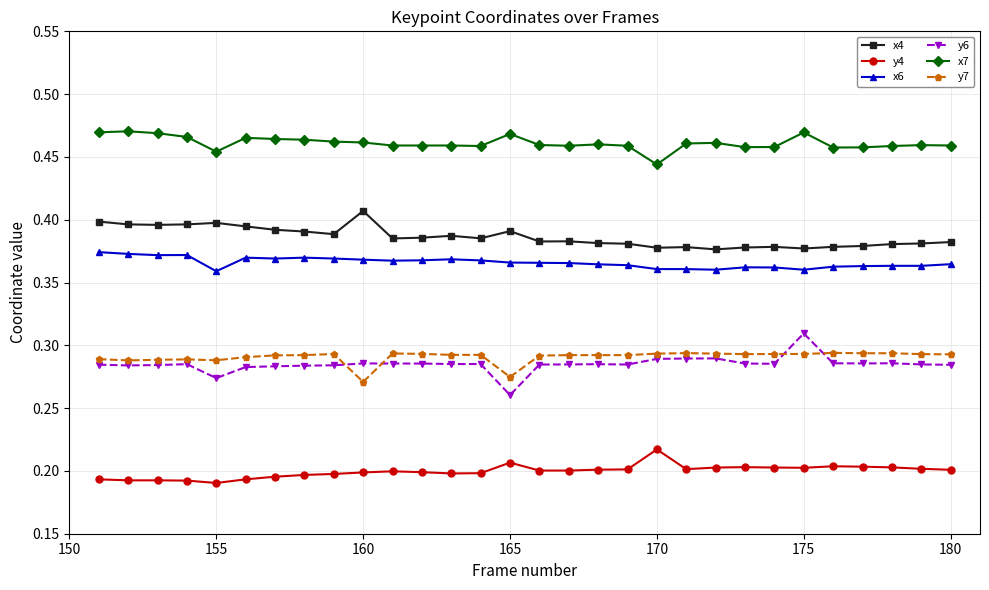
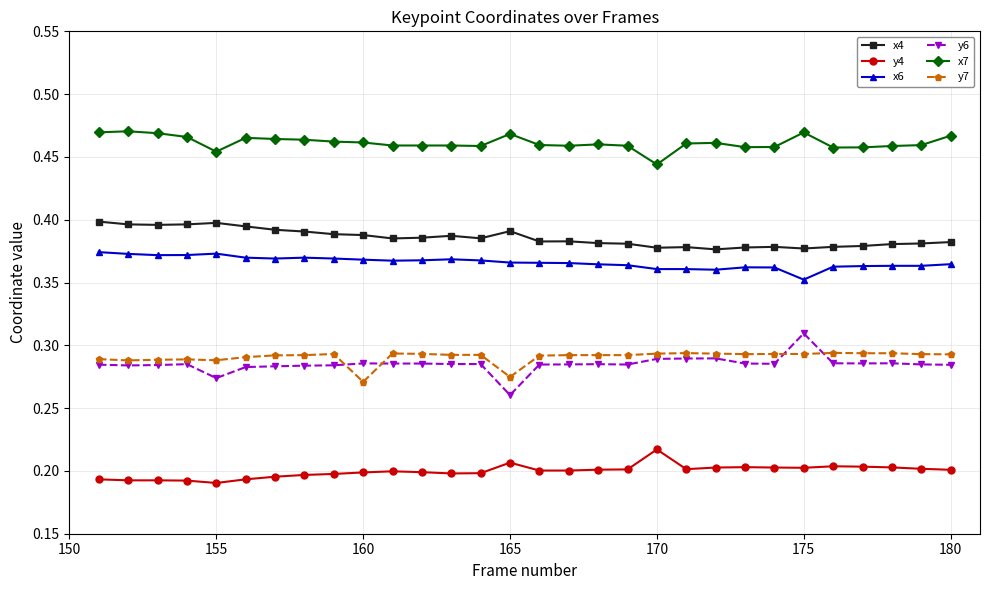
  {
    "x4": {
      "155": 0.398,
-     "160": 0.407,
+     "160": 0.388,
      "165": 0.391,
      "170": 0.378,
      "175": 0.377,
      "180": 0.382
    },
    "y4": {
      "155": 0.190,
      "160": 0.199,
      "165": 0.207,
      "170": 0.217,
      "175": 0.203,
      "180": 0.201
    },
    "x6": {
-     "155": 0.359,
+     "155": 0.373,
      "160": 0.368,
      "165": 0.366,
      "170": 0.361,
-     "175": 0.360,
+     "175": 0.352,
      "180": 0.365
    },
    "y6": {
      "155": 0.274,
      "160": 0.286,
      "165": 0.260,
      "170": 0.289,
      "175": 0.310,
      "180": 0.285
    },
    "x7": {
      "155": 0.454,
      "160": 0.462,
      "165": 0.468,
      "170": 0.444,
      "175": 0.470,
-     "180": 0.459
+     "180": 0.467
    },
    "y7": {
      "155": 0.288,
      "160": 0.271,
      "165": 0.275,
      "170": 0.293,
      "175": 0.293,
      "180": 0.293
    }
  }
